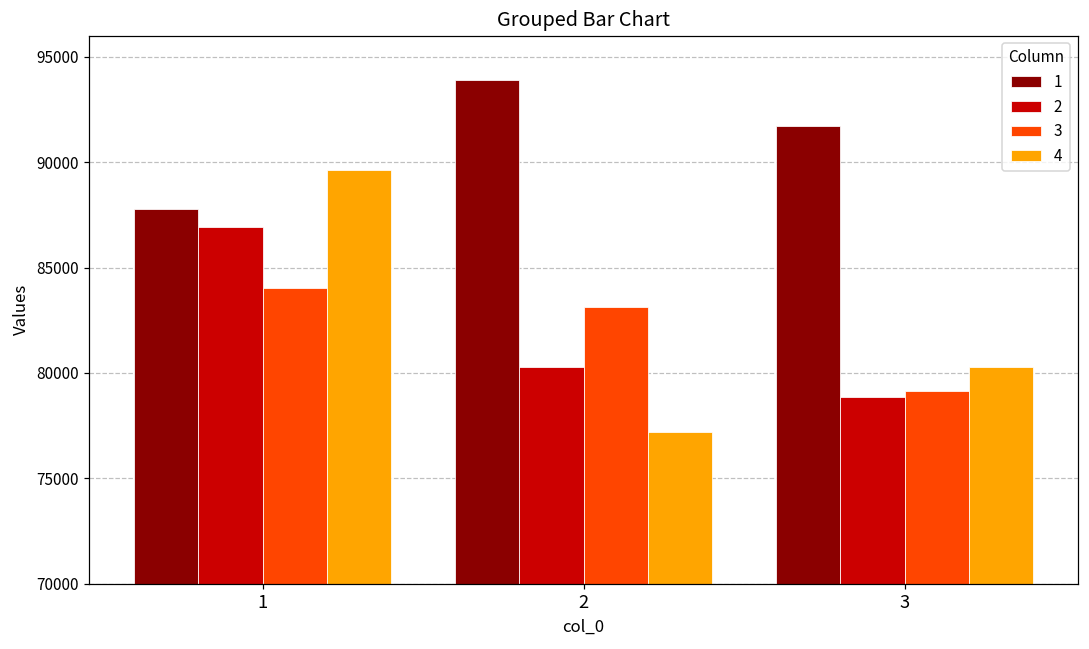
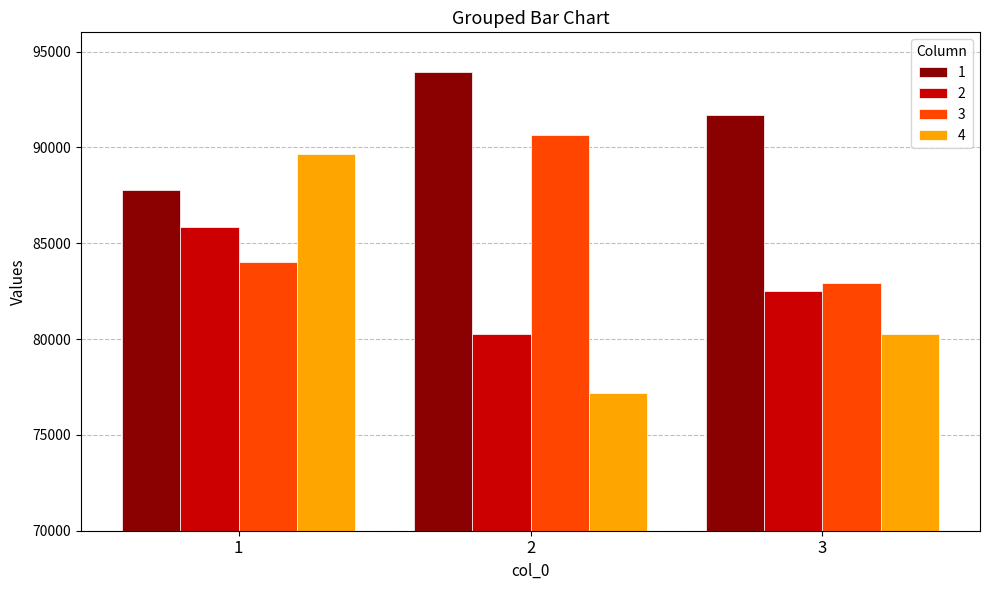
  {
    "1": {
      "1": 87800,
      "2": 93900,
      "3": 91700
    },
    "2": {
-     "1": 86900,
+     "1": 85900,
      "2": 80300,
-     "3": 78800
+     "3": 82500
    },
    "3": {
      "1": 84000,
-     "2": 83100,
-     "3": 79200
+     "2": 90600,
+     "3": 82900
    },
    "4": {
      "1": 89600,
      "2": 77200,
      "3": 80300
    }
  }
